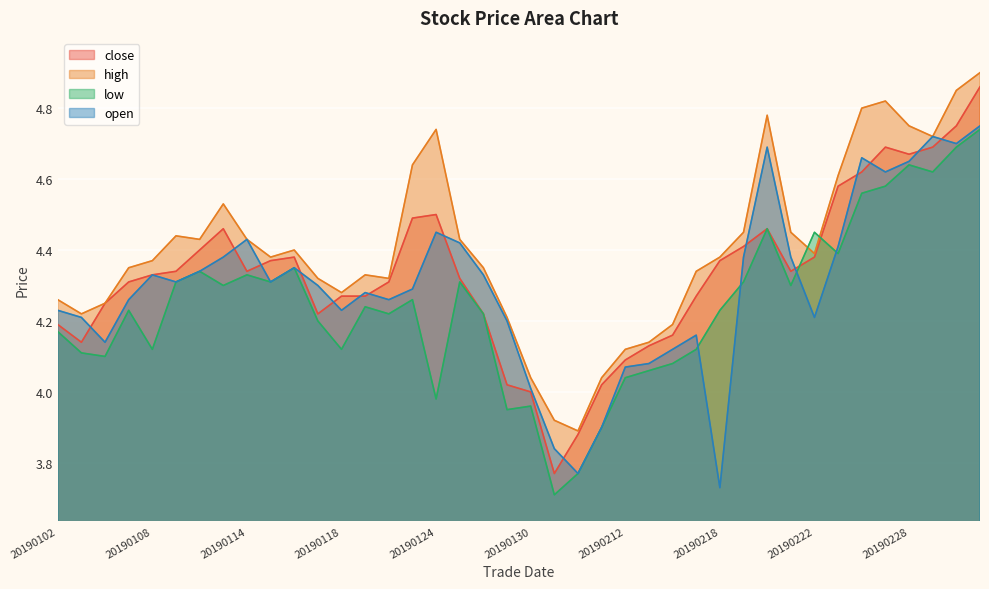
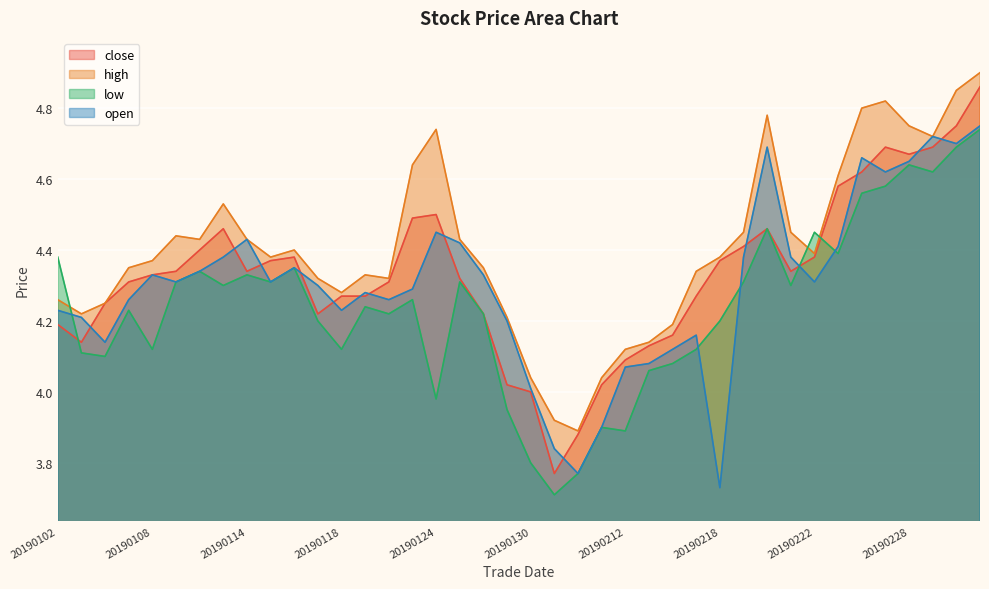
  {
    "low": {
-     "20190102": 4.17,
+     "20190102": 4.38,
      "20190108": 4.12,
      "20190114": 4.33,
      "20190118": 4.12,
      "20190124": 3.98,
-     "20190130": 3.96,
-     "20190212": 4.04,
-     "20190218": 4.23,
+     "20190130": 3.80,
+     "20190212": 3.89,
+     "20190218": 4.20,
      "20190222": 4.45,
      "20190228": 4.64
    },
    "open": {
      "20190102": 4.23,
      "20190118": 4.23,
      "20190124": 4.45,
      "20190130": 4.01,
      "20190212": 4.07,
      "20190218": 3.73,
-     "20190222": 4.21,
+     "20190222": 4.31,
      "20190228": 4.65
    }
  }
